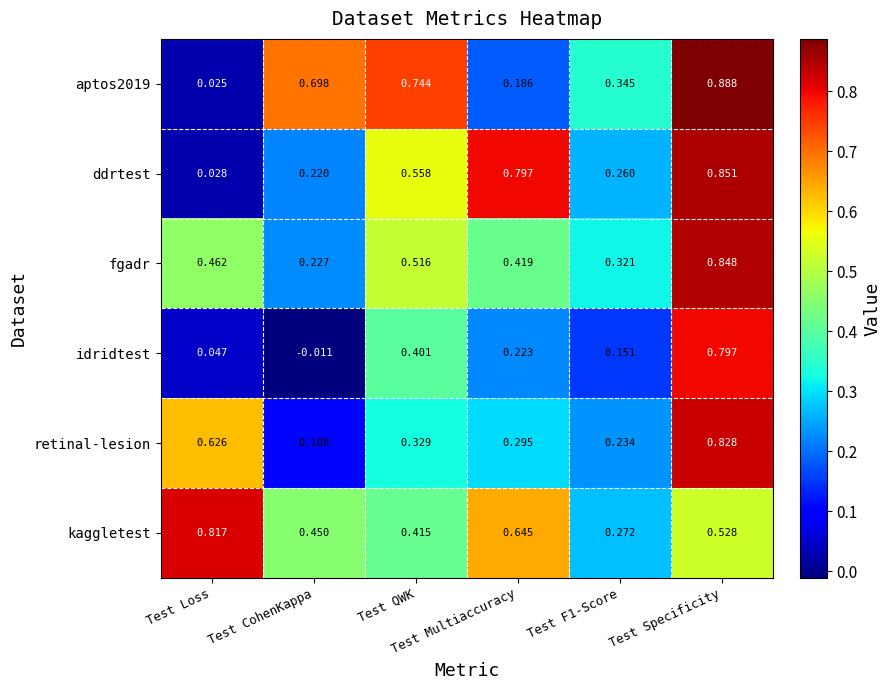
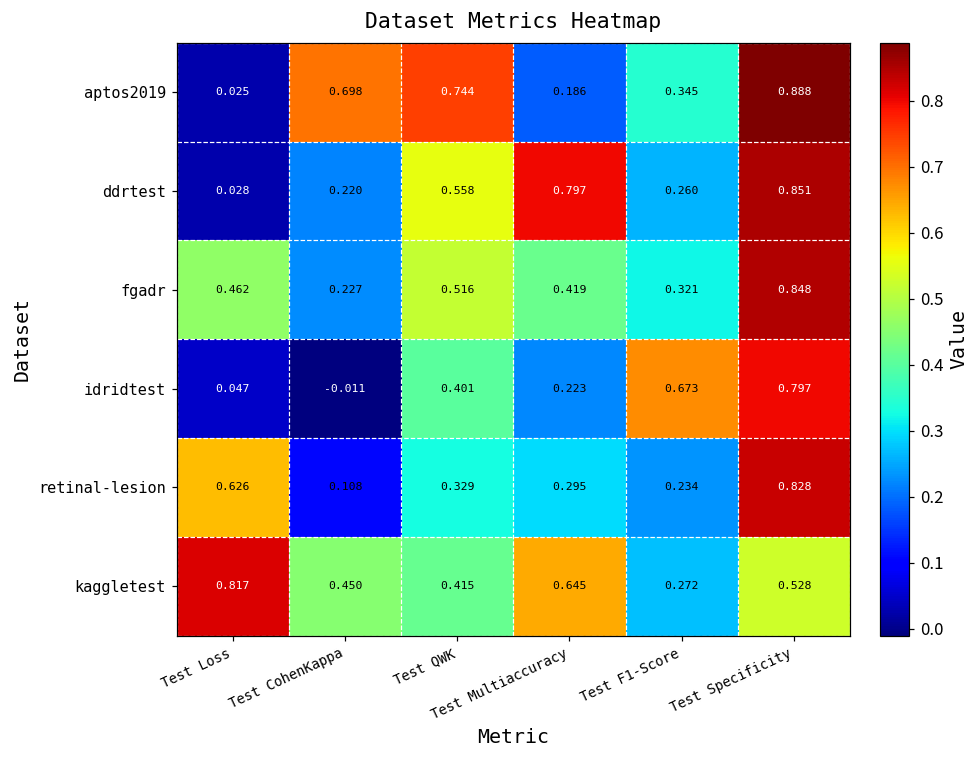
  {
    "aptos2019": {
      "Test Loss": 0.025,
      "Test CohenKappa": 0.698,
      "Test QWK": 0.744,
      "Test Multiaccuracy": 0.186,
      "Test F1-Score": 0.345,
      "Test Specificity": 0.888
    },
    "ddrtest": {
      "Test Loss": 0.028,
      "Test CohenKappa": 0.220,
      "Test QWK": 0.558,
      "Test Multiaccuracy": 0.797,
      "Test F1-Score": 0.260,
      "Test Specificity": 0.851
    },
    "fgadr": {
      "Test Loss": 0.462,
      "Test CohenKappa": 0.227,
      "Test QWK": 0.516,
      "Test Multiaccuracy": 0.419,
      "Test F1-Score": 0.321,
      "Test Specificity": 0.848
    },
    "idridtest": {
      "Test Loss": 0.047,
      "Test CohenKappa": -0.011,
      "Test QWK": 0.401,
      "Test Multiaccuracy": 0.223,
-     "Test F1-Score": 0.151,
+     "Test F1-Score": 0.673,
      "Test Specificity": 0.797
    },
    "retinal-lesion": {
      "Test Loss": 0.626,
      "Test CohenKappa": 0.108,
      "Test QWK": 0.329,
      "Test Multiaccuracy": 0.295,
      "Test F1-Score": 0.234,
      "Test Specificity": 0.828
    },
    "kaggletest": {
      "Test Loss": 0.817,
      "Test CohenKappa": 0.450,
      "Test QWK": 0.415,
      "Test Multiaccuracy": 0.645,
      "Test F1-Score": 0.272,
      "Test Specificity": 0.528
    }
  }
